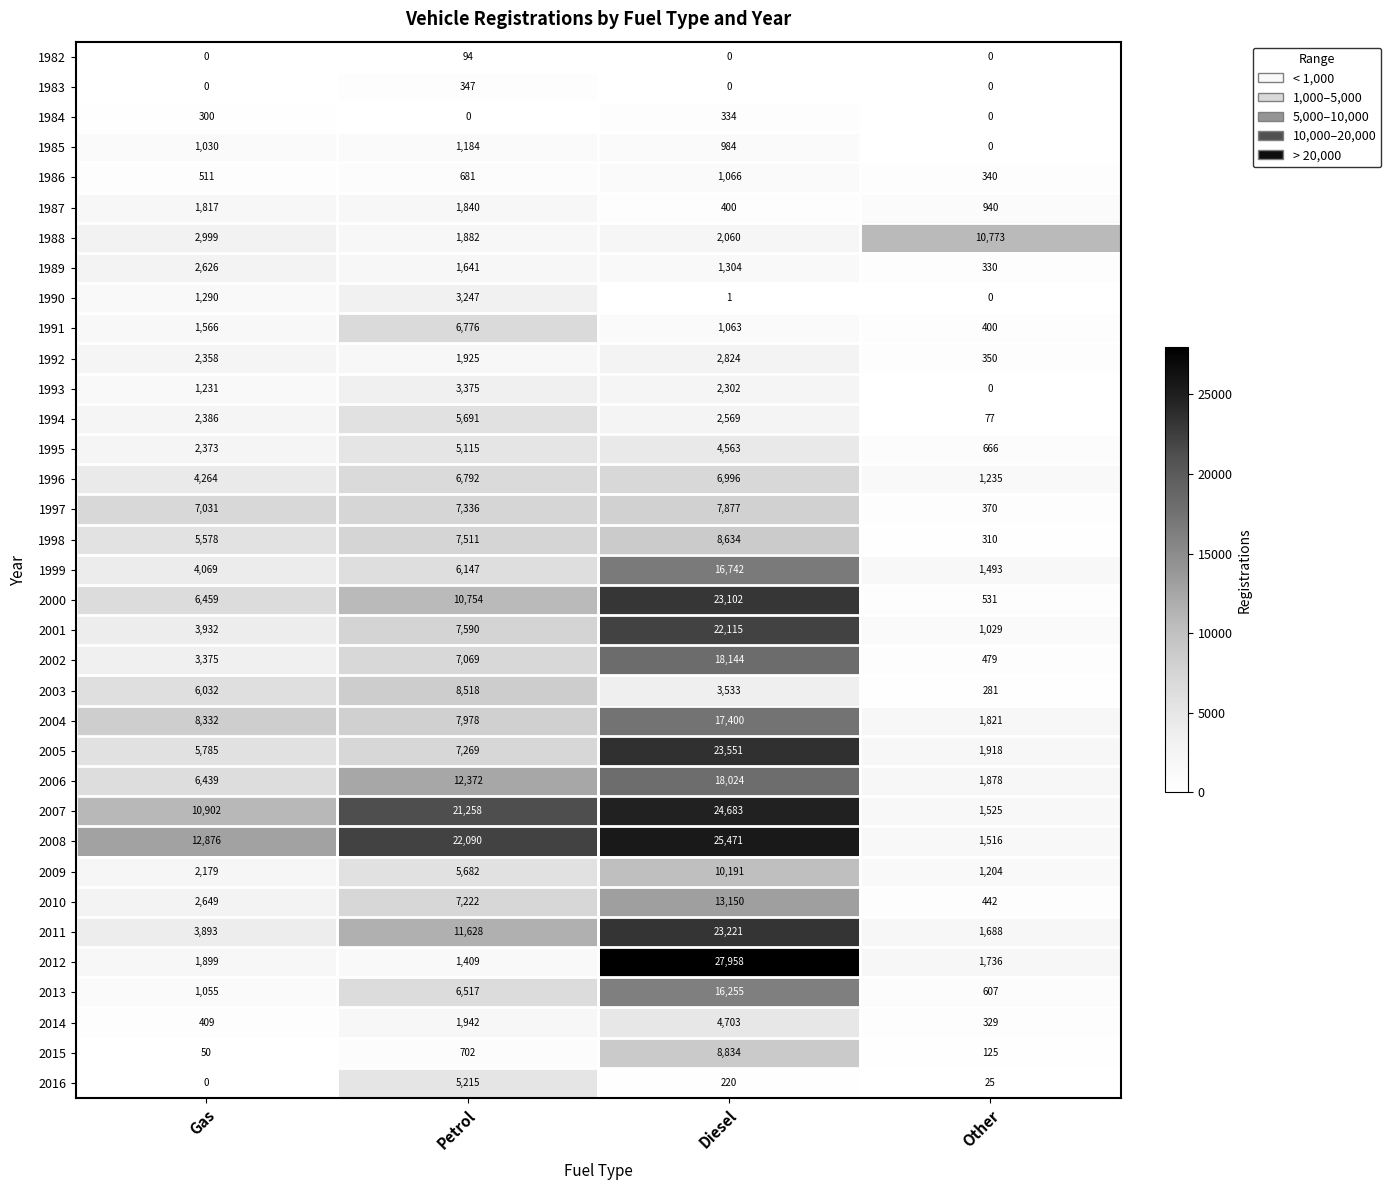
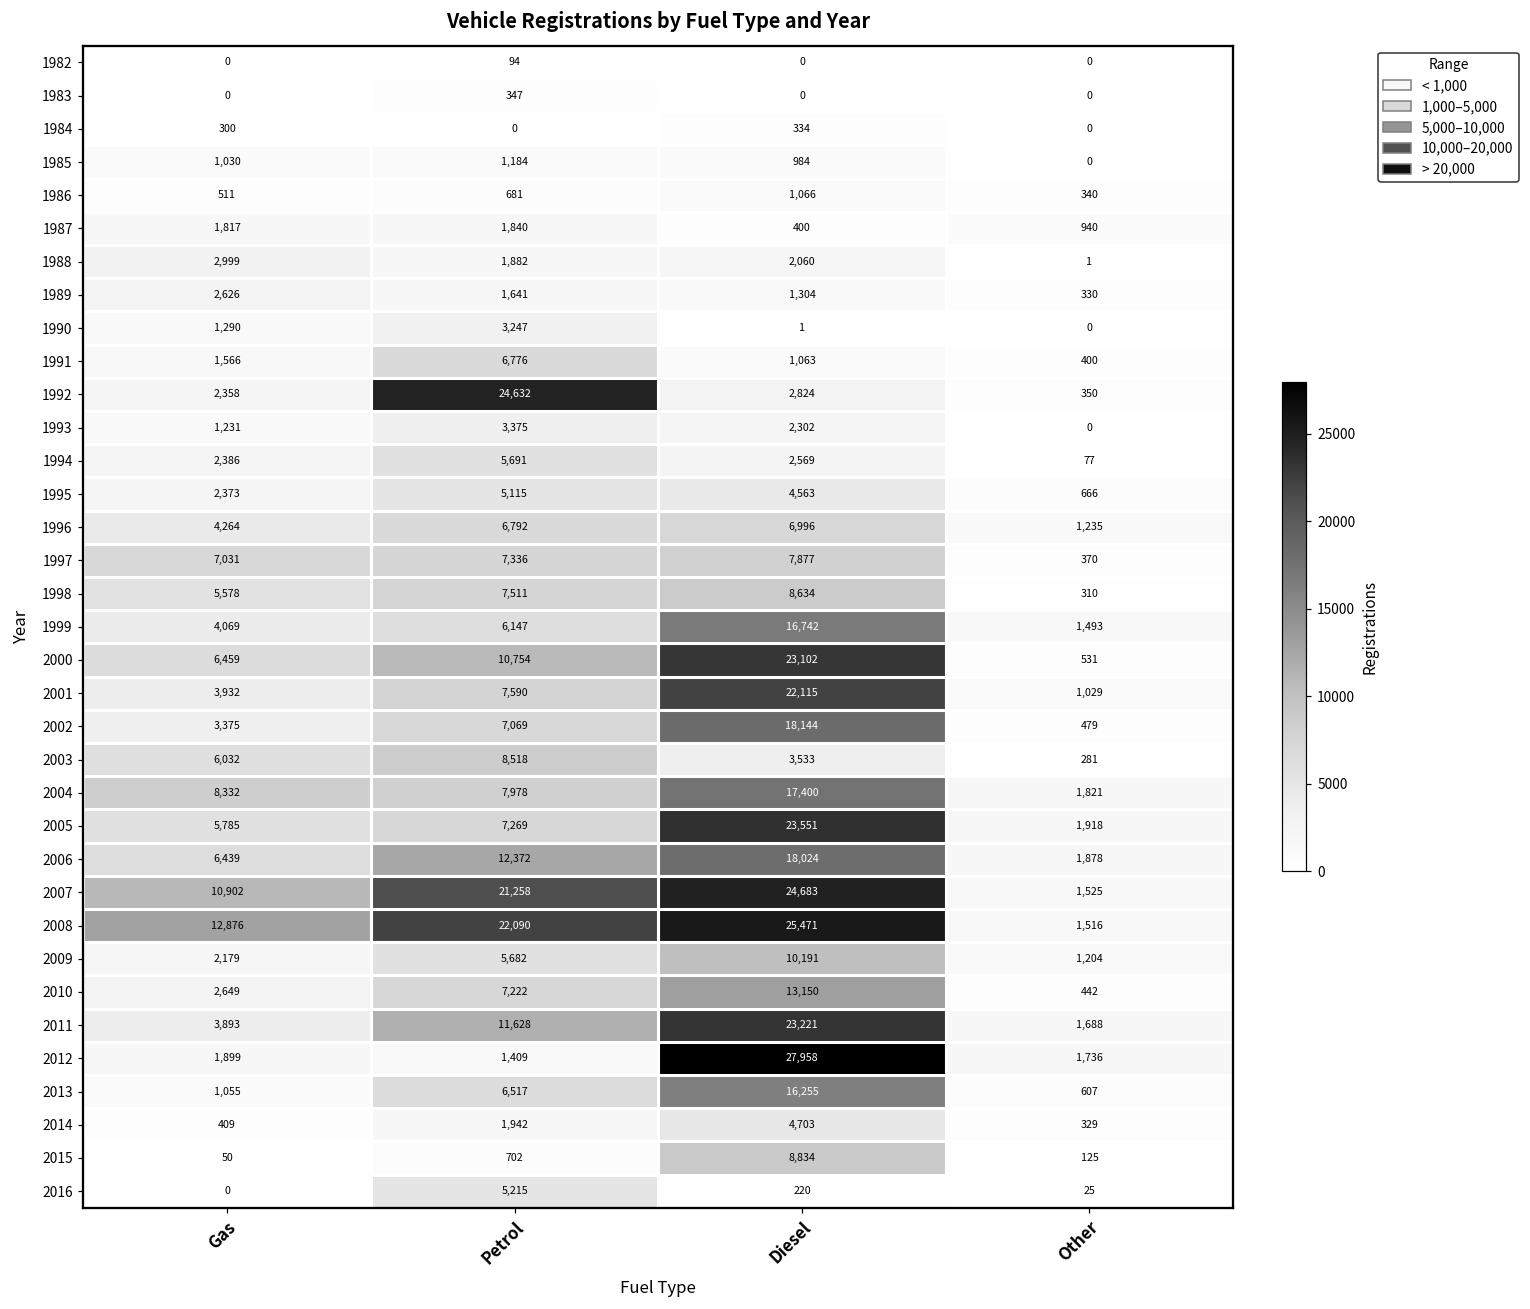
  {
    "1982": {
      "Gas": "0",
      "Petrol": "94",
      "Diesel": "0",
      "Other": "0"
    },
    "1983": {
      "Gas": "0",
      "Petrol": "347",
      "Diesel": "0",
      "Other": "0"
    },
    "1984": {
      "Gas": "300",
      "Petrol": "0",
      "Diesel": "334",
      "Other": "0"
    },
    "1985": {
      "Gas": "1,030",
      "Petrol": "1,184",
      "Diesel": "984",
      "Other": "0"
    },
    "1986": {
      "Gas": "511",
      "Petrol": "681",
      "Diesel": "1,066",
      "Other": "340"
    },
    "1987": {
      "Gas": "1,817",
      "Petrol": "1,840",
      "Diesel": "400",
      "Other": "940"
    },
    "1988": {
      "Gas": "2,999",
      "Petrol": "1,882",
      "Diesel": "2,060",
-     "Other": "10,773"
+     "Other": "1"
    },
    "1989": {
      "Gas": "2,626",
      "Petrol": "1,641",
      "Diesel": "1,304",
      "Other": "330"
    },
    "1990": {
      "Gas": "1,290",
      "Petrol": "3,247",
      "Diesel": "1",
      "Other": "0"
    },
    "1991": {
      "Gas": "1,566",
      "Petrol": "6,776",
      "Diesel": "1,063",
      "Other": "400"
    },
    "1992": {
      "Gas": "2,358",
-     "Petrol": "1,925",
+     "Petrol": "24,632",
      "Diesel": "2,824",
      "Other": "350"
    },
    "1993": {
      "Gas": "1,231",
      "Petrol": "3,375",
      "Diesel": "2,302",
      "Other": "0"
    },
    "1994": {
      "Gas": "2,386",
      "Petrol": "5,691",
      "Diesel": "2,569",
      "Other": "77"
    },
    "1995": {
      "Gas": "2,373",
      "Petrol": "5,115",
      "Diesel": "4,563",
      "Other": "666"
    },
    "1996": {
      "Gas": "4,264",
      "Petrol": "6,792",
      "Diesel": "6,996",
      "Other": "1,235"
    },
    "1997": {
      "Gas": "7,031",
      "Petrol": "7,336",
      "Diesel": "7,877",
      "Other": "370"
    },
    "1998": {
      "Gas": "5,578",
      "Petrol": "7,511",
      "Diesel": "8,634",
      "Other": "310"
    },
    "1999": {
      "Gas": "4,069",
      "Petrol": "6,147",
      "Diesel": "16,742",
      "Other": "1,493"
    },
    "2000": {
      "Gas": "6,459",
      "Petrol": "10,754",
      "Diesel": "23,102",
      "Other": "531"
    },
    "2001": {
      "Gas": "3,932",
      "Petrol": "7,590",
      "Diesel": "22,115",
      "Other": "1,029"
    },
    "2002": {
      "Gas": "3,375",
      "Petrol": "7,069",
      "Diesel": "18,144",
      "Other": "479"
    },
    "2003": {
      "Gas": "6,032",
      "Petrol": "8,518",
      "Diesel": "3,533",
      "Other": "281"
    },
    "2004": {
      "Gas": "8,332",
      "Petrol": "7,978",
      "Diesel": "17,400",
      "Other": "1,821"
    },
    "2005": {
      "Gas": "5,785",
      "Petrol": "7,269",
      "Diesel": "23,551",
      "Other": "1,918"
    },
    "2006": {
      "Gas": "6,439",
      "Petrol": "12,372",
      "Diesel": "18,024",
      "Other": "1,878"
    },
    "2007": {
      "Gas": "10,902",
      "Petrol": "21,258",
      "Diesel": "24,683",
      "Other": "1,525"
    },
    "2008": {
      "Gas": "12,876",
      "Petrol": "22,090",
      "Diesel": "25,471",
      "Other": "1,516"
    },
    "2009": {
      "Gas": "2,179",
      "Petrol": "5,682",
      "Diesel": "10,191",
      "Other": "1,204"
    },
    "2010": {
      "Gas": "2,649",
      "Petrol": "7,222",
      "Diesel": "13,150",
      "Other": "442"
    },
    "2011": {
      "Gas": "3,893",
      "Petrol": "11,628",
      "Diesel": "23,221",
      "Other": "1,688"
    },
    "2012": {
      "Gas": "1,899",
      "Petrol": "1,409",
      "Diesel": "27,958",
      "Other": "1,736"
    },
    "2013": {
      "Gas": "1,055",
      "Petrol": "6,517",
      "Diesel": "16,255",
      "Other": "607"
    },
    "2014": {
      "Gas": "409",
      "Petrol": "1,942",
      "Diesel": "4,703",
      "Other": "329"
    },
    "2015": {
      "Gas": "50",
      "Petrol": "702",
      "Diesel": "8,834",
      "Other": "125"
    },
    "2016": {
      "Gas": "0",
      "Petrol": "5,215",
      "Diesel": "220",
      "Other": "25"
    }
  }
